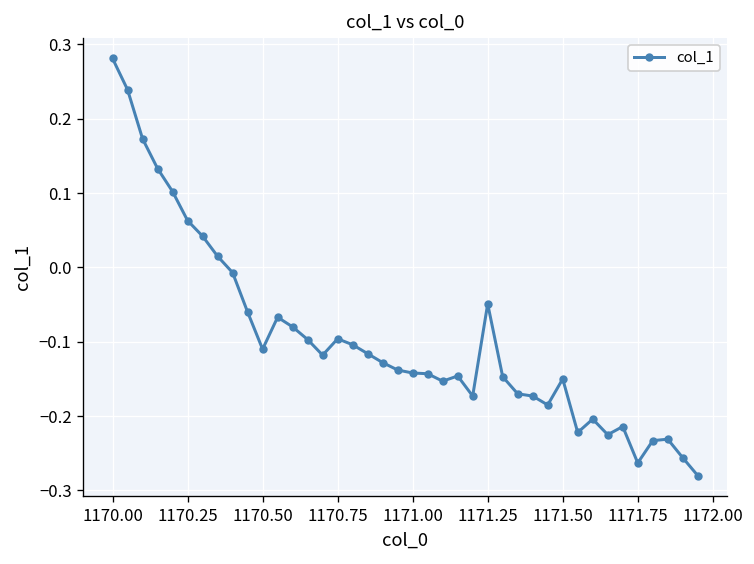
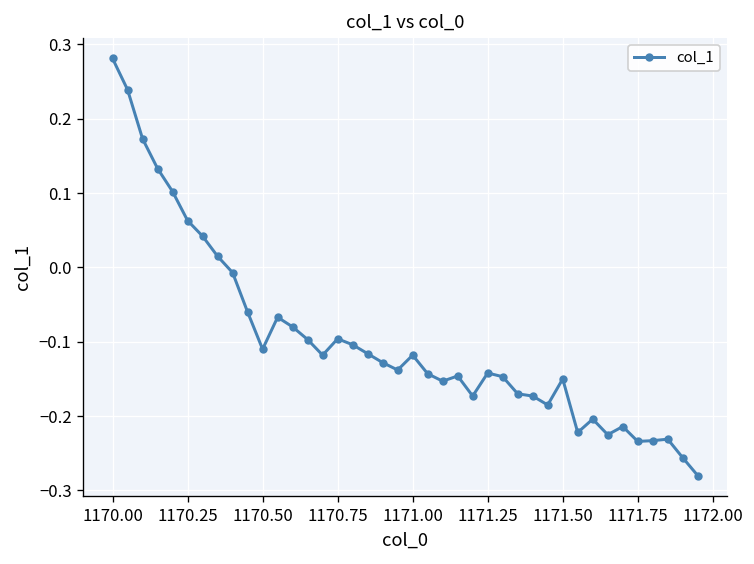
  {
    "1170.00": 0.28,
    "1170.25": 0.06,
    "1170.50": -0.11,
    "1170.75": -0.10,
-   "1171.00": -0.14,
-   "1171.25": -0.05,
+   "1171.00": -0.12,
+   "1171.25": -0.14,
    "1171.50": -0.15,
-   "1171.75": -0.26
+   "1171.75": -0.23
  }
